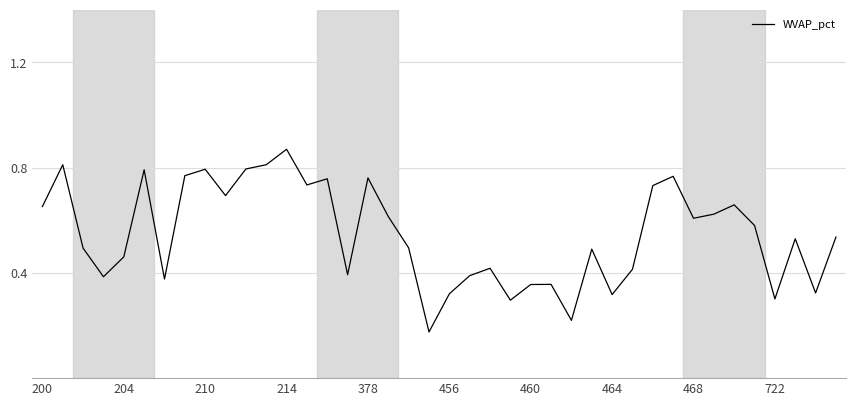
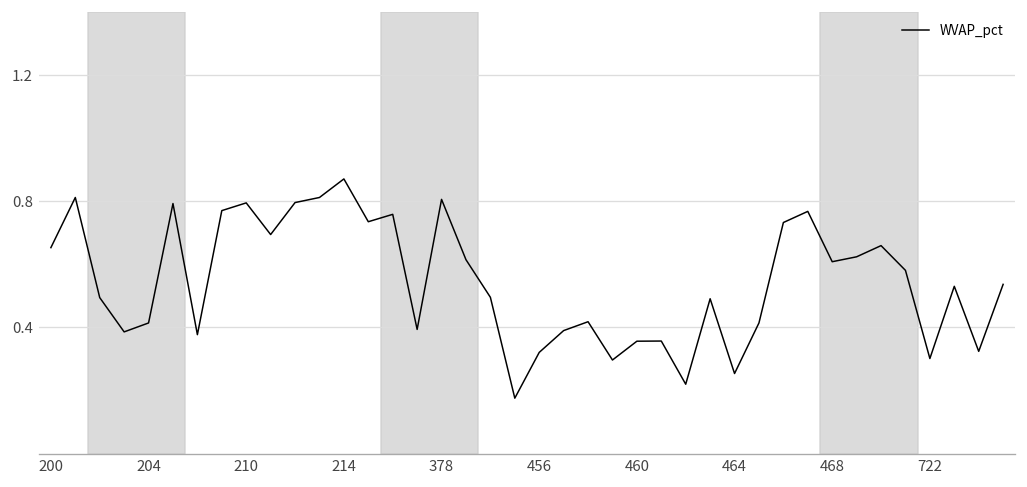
  {
    "200": 0.65,
-   "204": 0.46,
+   "204": 0.41,
    "210": 0.79,
    "214": 0.87,
-   "378": 0.76,
+   "378": 0.81,
    "456": 0.32,
    "460": 0.36,
-   "464": 0.32,
+   "464": 0.25,
    "468": 0.61,
    "722": 0.30
  }
